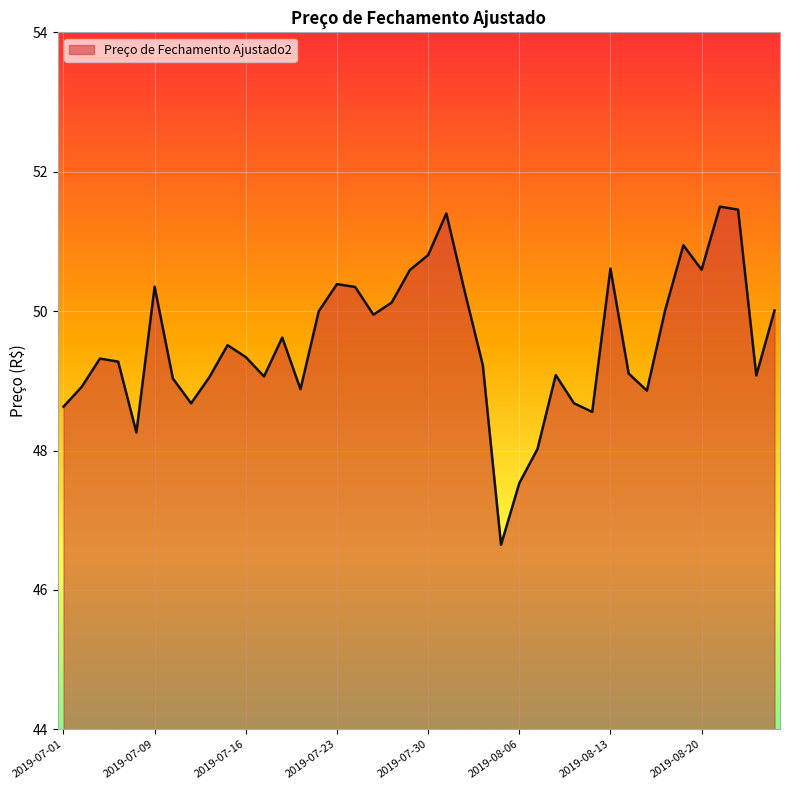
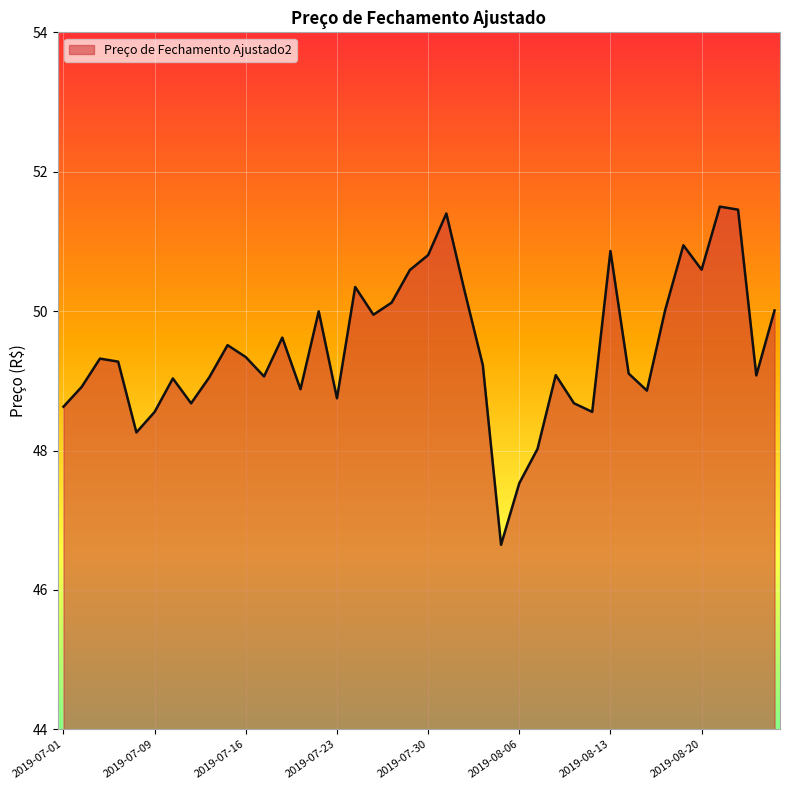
  {
    "2019-07-01": 48.6,
-   "2019-07-09": 50.4,
+   "2019-07-09": 48.6,
    "2019-07-16": 49.3,
-   "2019-07-23": 50.4,
+   "2019-07-23": 48.7,
    "2019-07-30": 50.8,
    "2019-08-06": 47.5,
-   "2019-08-13": 50.6,
+   "2019-08-13": 50.9,
    "2019-08-20": 50.6
  }
